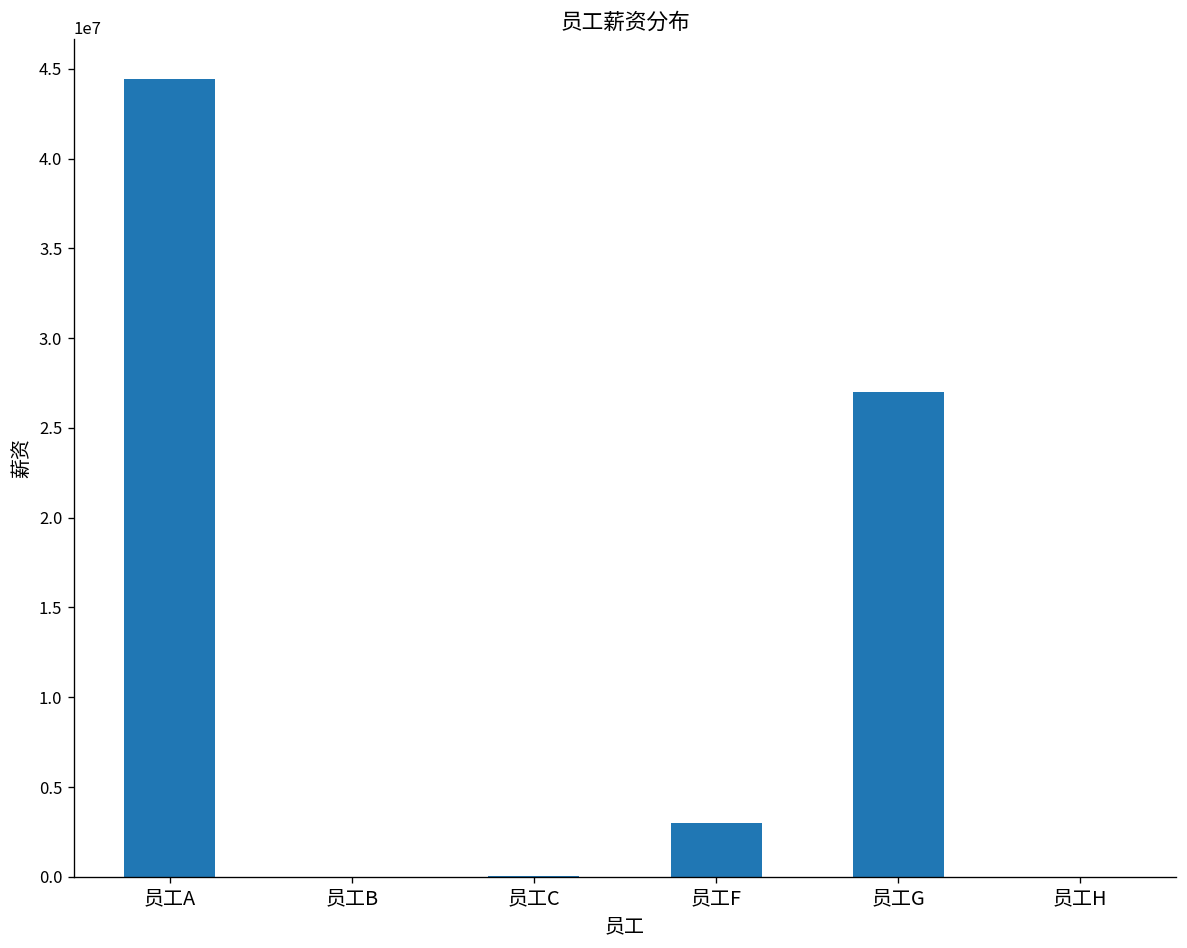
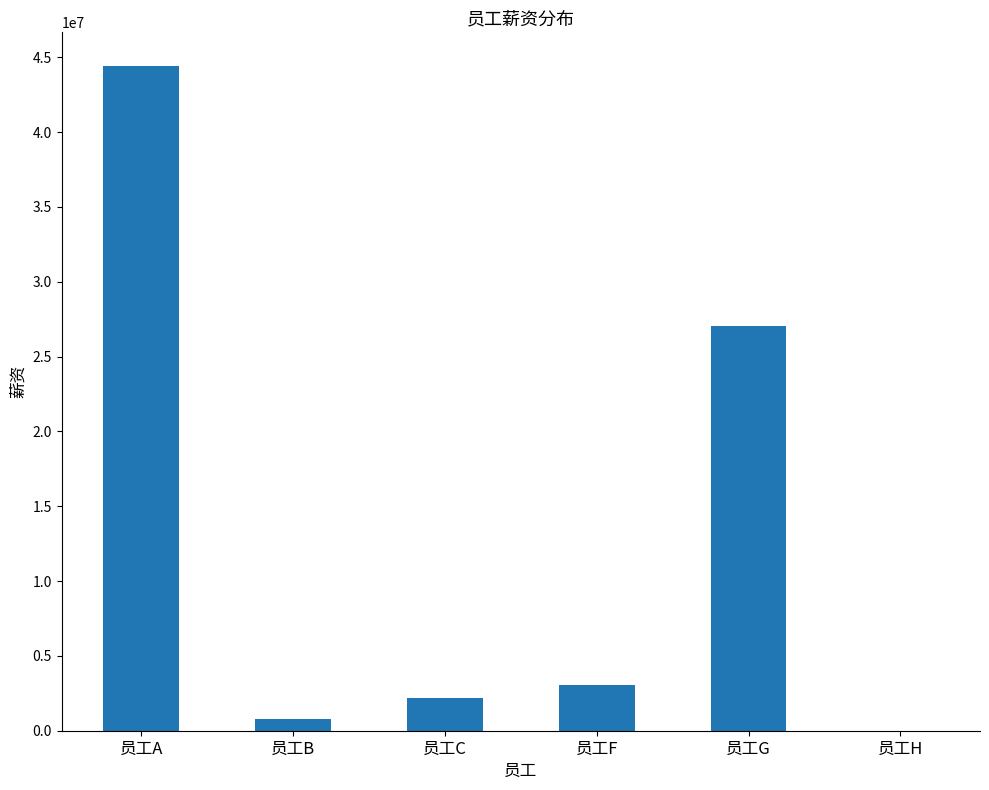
  {
    "员工A": 44400000,
-   "员工B": 0,
-   "员工C": 0,
+   "员工B": 800000,
+   "员工C": 2200000,
    "员工F": 3000000,
    "员工G": 27000000
  }
